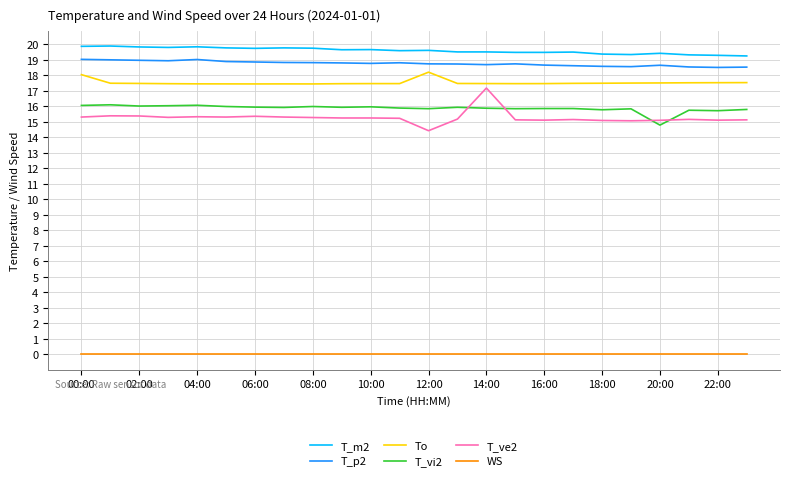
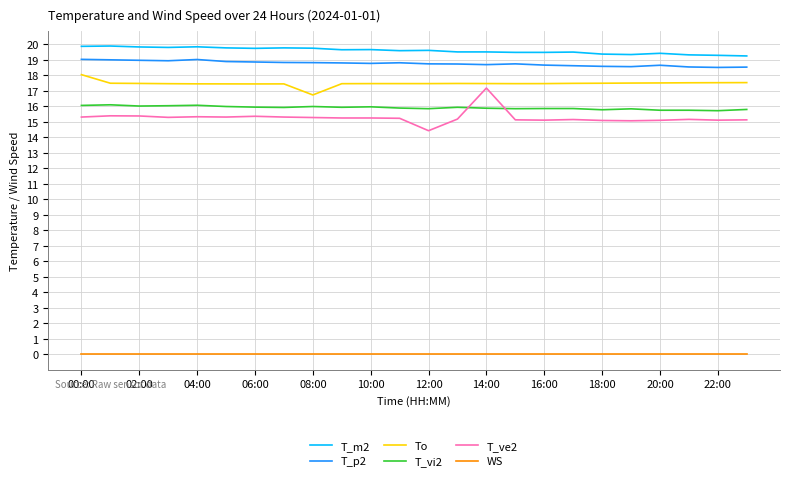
  {
    "To": {
      "00:00": 18.0,
      "02:00": 17.5,
      "04:00": 17.5,
      "06:00": 17.4,
-     "08:00": 17.4,
+     "08:00": 16.7,
      "10:00": 17.5,
-     "12:00": 18.2,
+     "12:00": 17.5,
      "14:00": 17.5,
      "16:00": 17.5,
      "18:00": 17.5,
      "20:00": 17.5,
      "22:00": 17.5
    },
    "T_vi2": {
      "00:00": 16.1,
      "02:00": 16.0,
      "04:00": 16.1,
      "06:00": 16.0,
      "08:00": 16.0,
      "10:00": 16.0,
      "12:00": 15.9,
      "14:00": 15.9,
      "16:00": 15.9,
      "18:00": 15.8,
-     "20:00": 14.8,
+     "20:00": 15.8,
      "22:00": 15.7
    },
    "T_ve2": {
      "00:00": 15.3,
      "02:00": 15.4,
      "04:00": 15.3,
      "06:00": 15.4,
      "08:00": 15.3,
      "10:00": 15.3,
      "12:00": 14.4,
      "14:00": 17.2,
      "16:00": 15.1,
      "18:00": 15.1,
      "20:00": 15.1,
      "22:00": 15.1
    },
    "WS": {
      "00:00": 0.0,
      "02:00": 0.0,
      "04:00": 0.0,
      "06:00": 0.0,
      "08:00": 0.0,
      "10:00": 0.0,
      "12:00": 0.0,
      "14:00": 0.0,
      "16:00": 0.0,
      "18:00": 0.0,
      "20:00": 0.0,
      "22:00": 0.0
    }
  }
